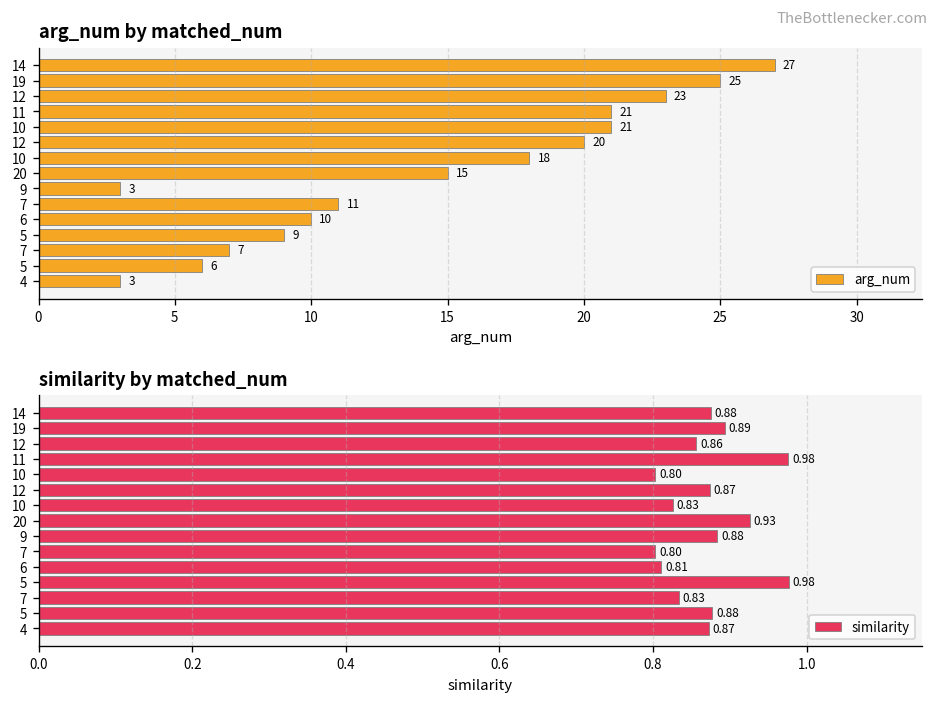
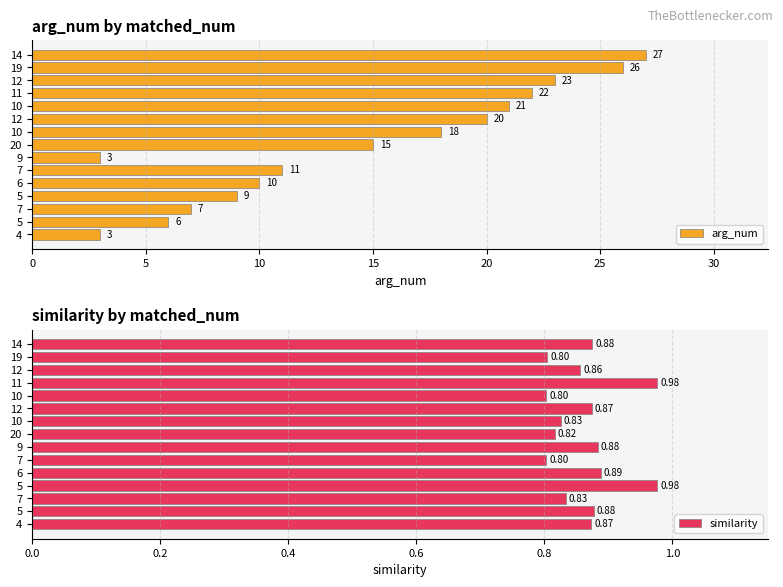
  {
    "arg_num by matched_num": {
      "14": 27,
-     "19": 25,
-     "11": 21,
+     "19": 26,
+     "11": 22,
      "20": 15,
      "9": 3,
      "6": 10,
      "4": 3
    },
    "similarity by matched_num": {
      "14": 0.88,
-     "19": 0.89,
+     "19": 0.80,
      "11": 0.98,
-     "20": 0.93,
+     "20": 0.82,
      "9": 0.88,
-     "6": 0.81,
+     "6": 0.89,
      "4": 0.87
    }
  }
